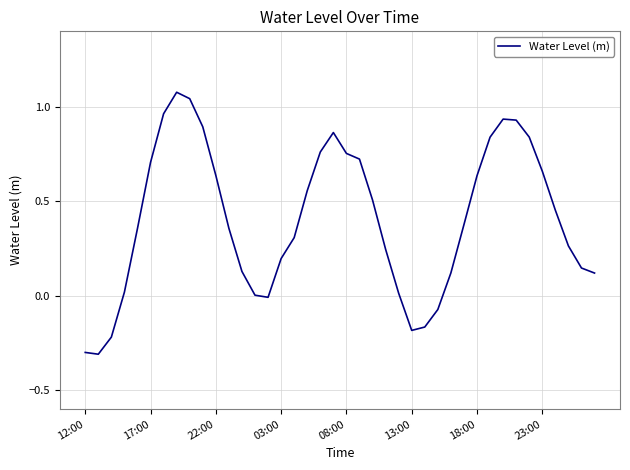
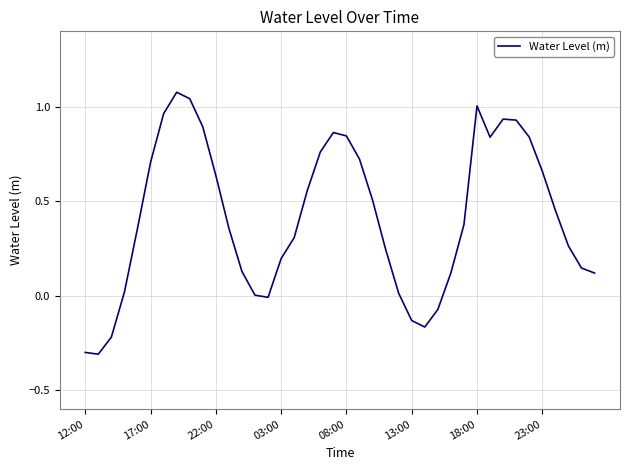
  {
    "12:00": -0.30,
    "17:00": 0.71,
    "22:00": 0.64,
    "03:00": 0.20,
-   "08:00": 0.75,
-   "13:00": -0.18,
-   "18:00": 0.64,
+   "08:00": 0.85,
+   "13:00": -0.13,
+   "18:00": 1.01,
    "23:00": 0.66
  }
